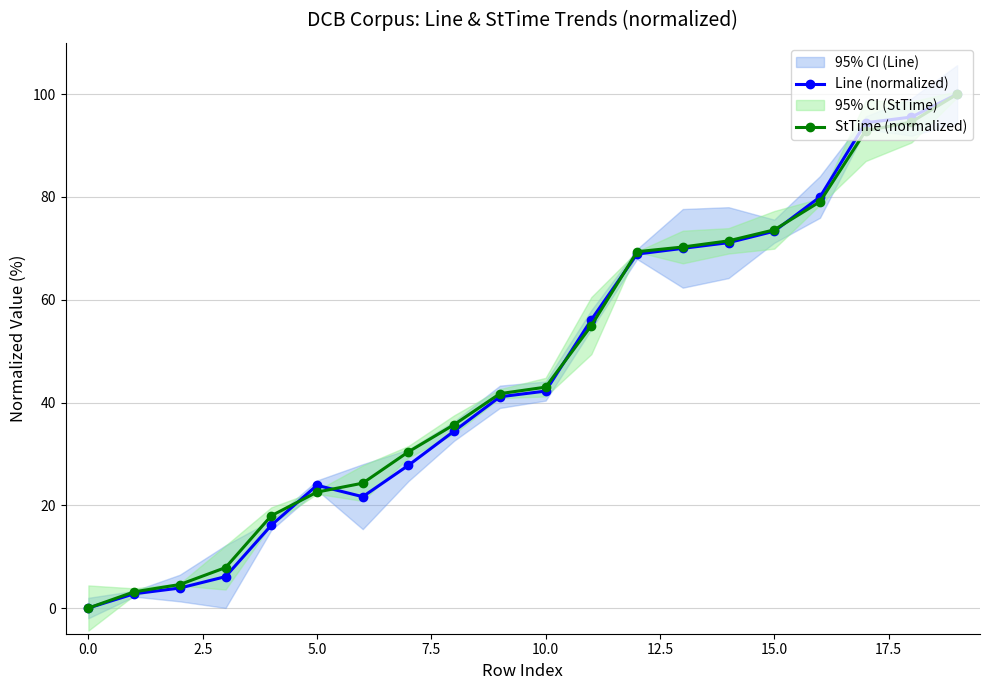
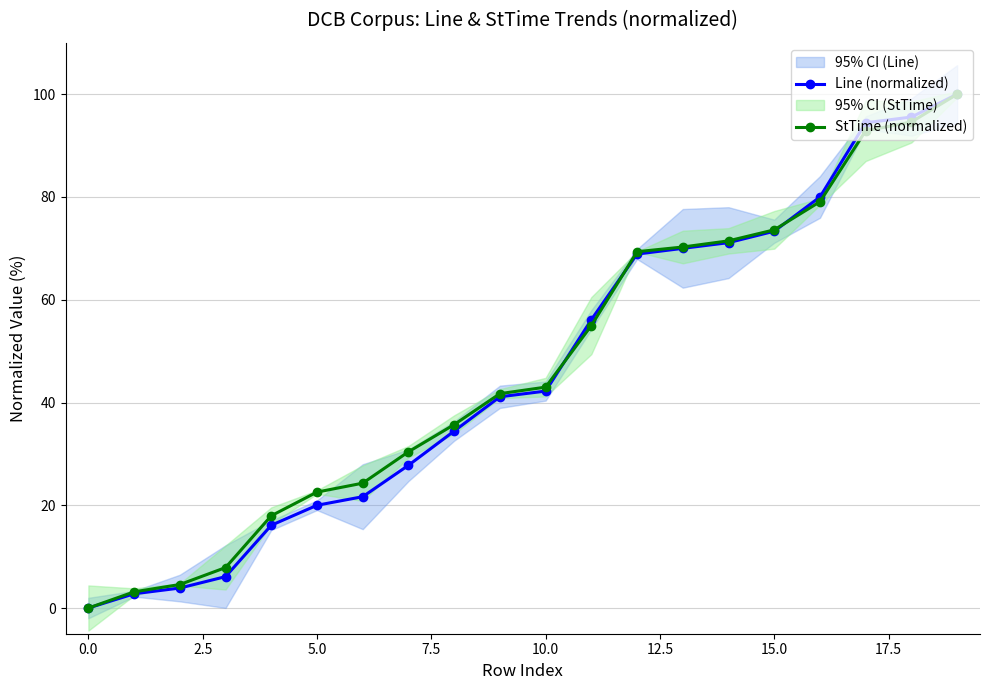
  {
    "Line (normalized)": {
-     "5.0": 24,
+     "5.0": 20,
      "10.0": 42
    },
    "StTime (normalized)": {
      "10.0": 43
    }
  }
